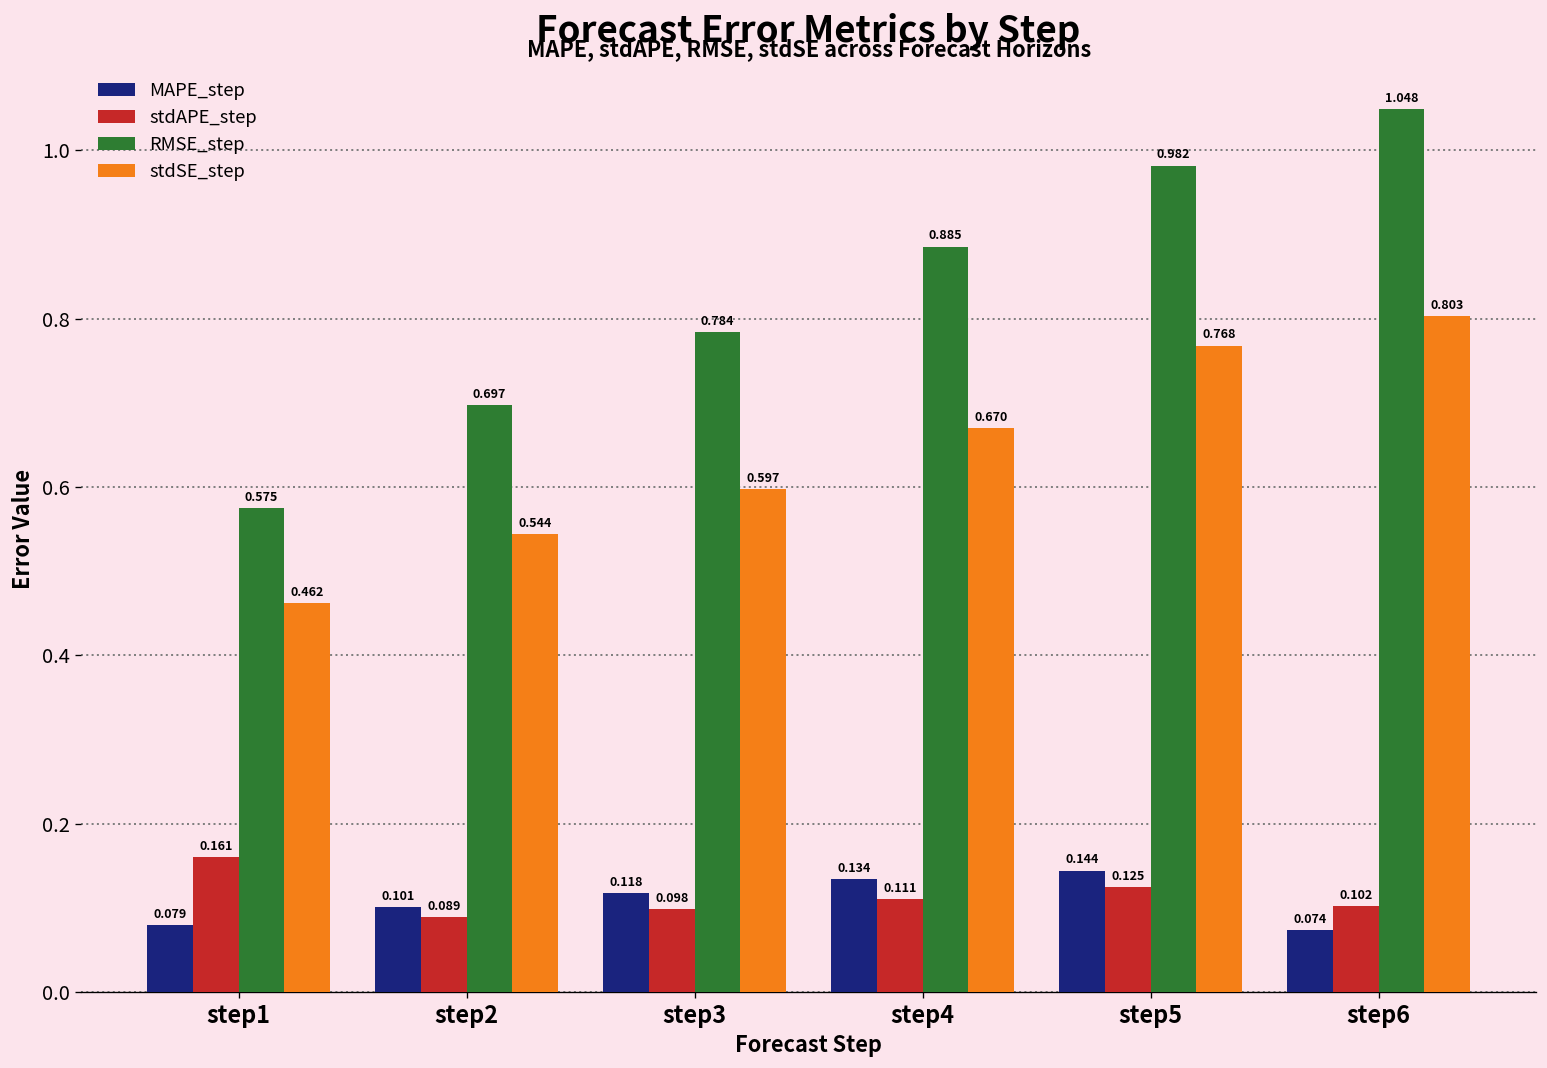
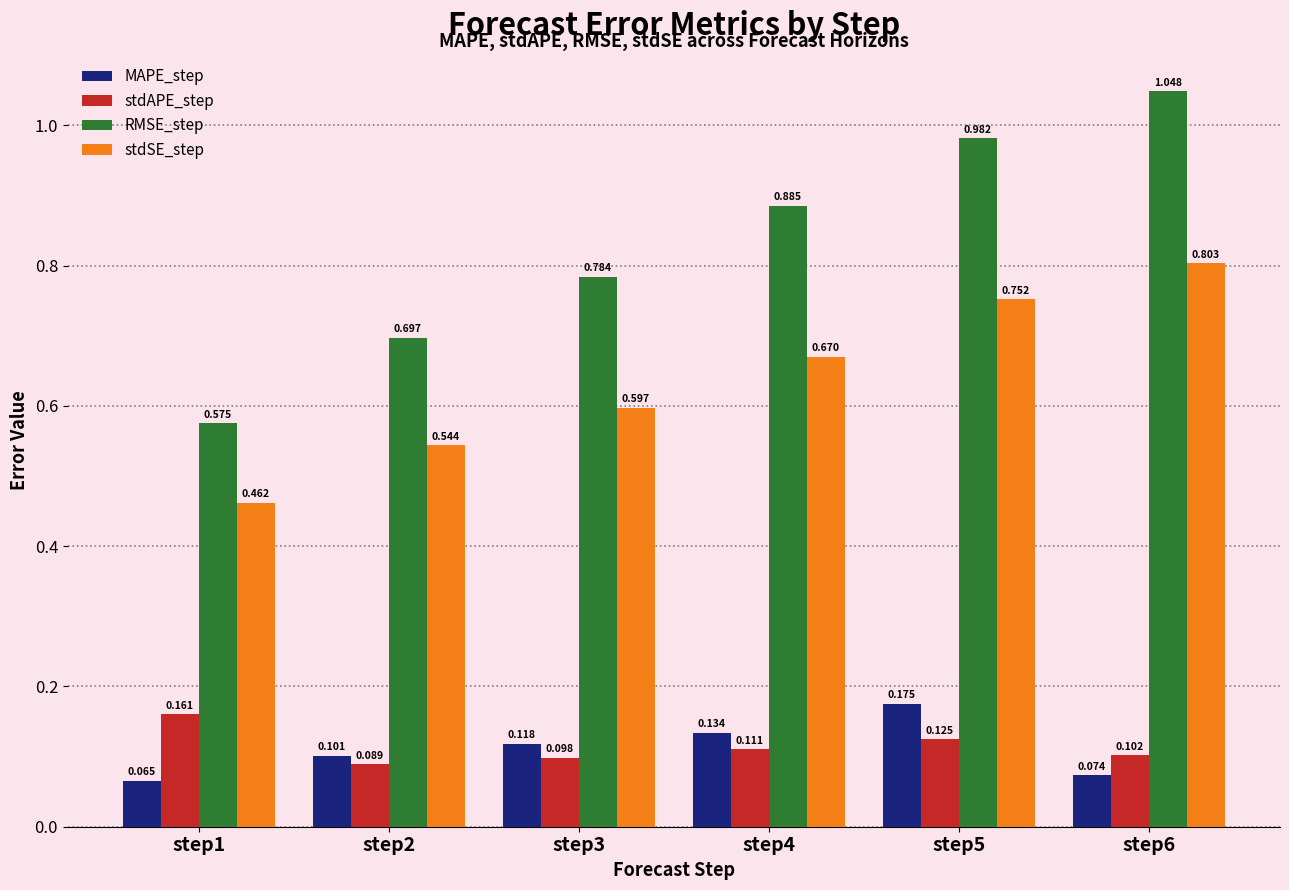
  {
    "MAPE_step": {
-     "step1": 0.079,
+     "step1": 0.065,
      "step2": 0.101,
      "step3": 0.118,
      "step4": 0.134,
-     "step5": 0.144,
+     "step5": 0.175,
      "step6": 0.074
    },
    "stdAPE_step": {
      "step1": 0.161,
      "step2": 0.089,
      "step3": 0.098,
      "step4": 0.111,
      "step5": 0.125,
      "step6": 0.102
    },
    "RMSE_step": {
      "step1": 0.575,
      "step2": 0.697,
      "step3": 0.784,
      "step4": 0.885,
      "step5": 0.982,
      "step6": 1.048
    },
    "stdSE_step": {
      "step1": 0.462,
      "step2": 0.544,
      "step3": 0.597,
      "step4": 0.670,
-     "step5": 0.768,
+     "step5": 0.752,
      "step6": 0.803
    }
  }
